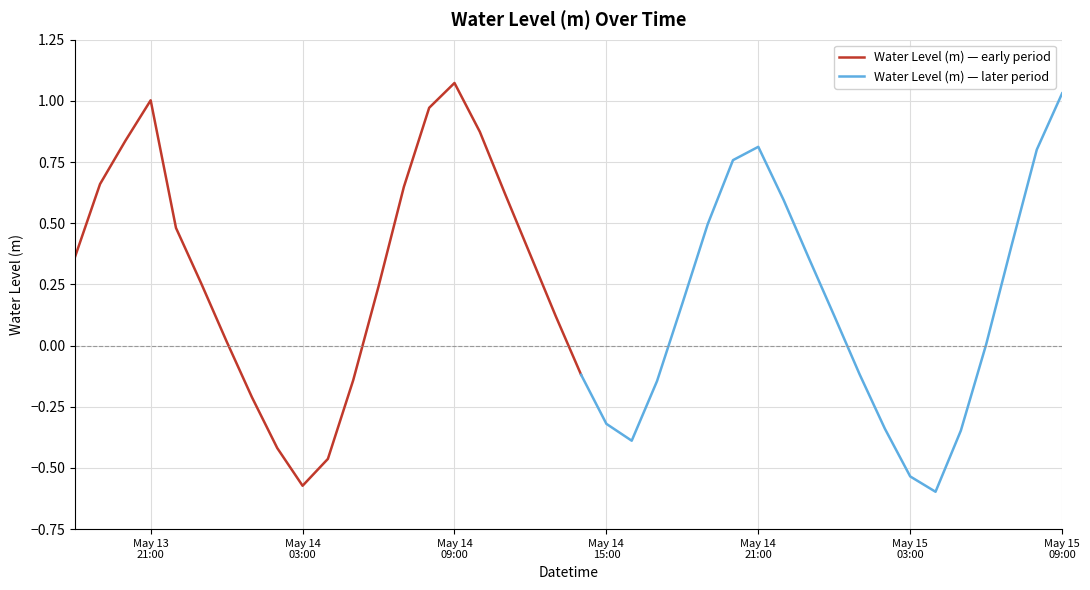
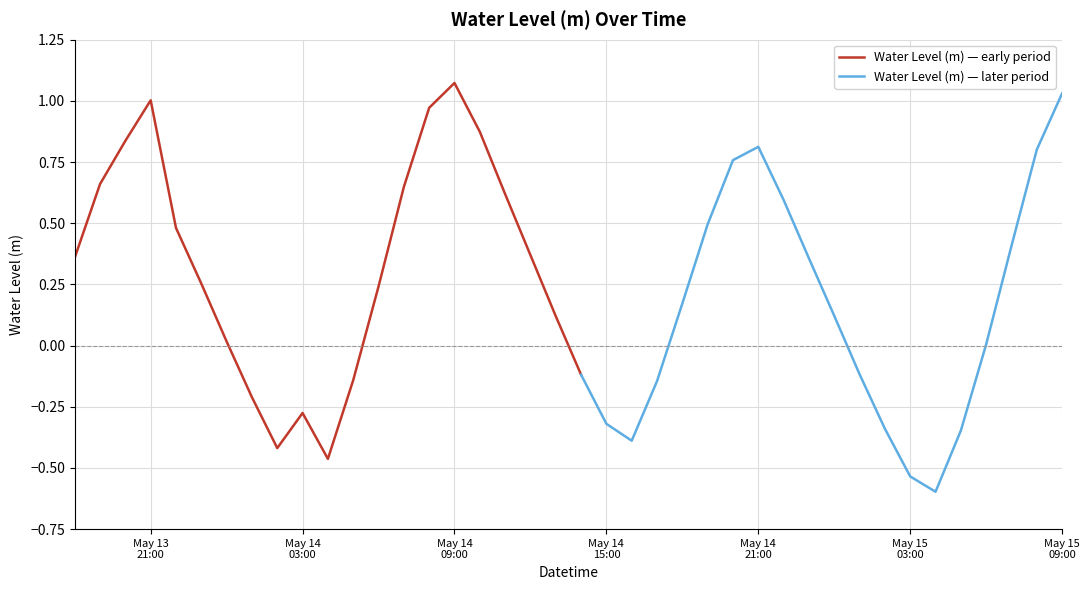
  {
    "Water Level (m) — early period": {
      "May 13 21:00": 1.00,
-     "May 14 03:00": -0.57,
+     "May 14 03:00": -0.28,
      "May 14 09:00": 1.07
    },
    "Water Level (m) — later period": {
      "May 14 15:00": -0.32,
      "May 14 21:00": 0.81,
      "May 15 03:00": -0.53,
      "May 15 09:00": 1.03
    }
  }
